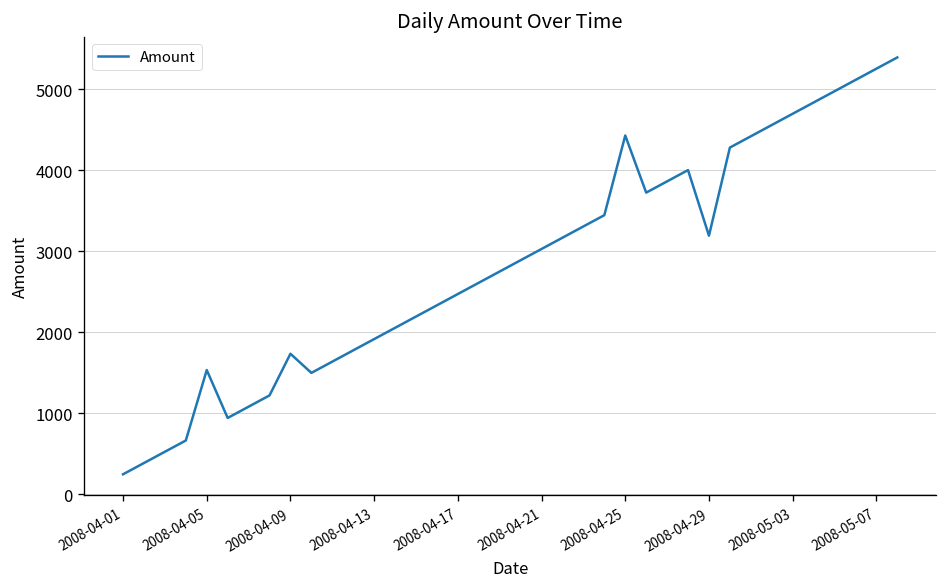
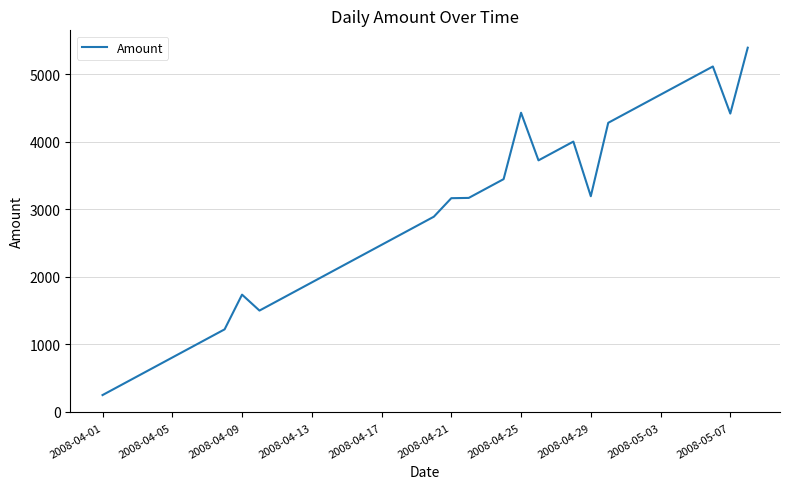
  {
    "2008-04-01": 200,
-   "2008-04-05": 1500,
+   "2008-04-05": 800,
    "2008-04-09": 1700,
    "2008-04-13": 1900,
    "2008-04-17": 2500,
-   "2008-04-21": 3000,
+   "2008-04-21": 3200,
    "2008-04-25": 4400,
    "2008-04-29": 3200,
    "2008-05-03": 4700,
-   "2008-05-07": 5300
+   "2008-05-07": 4400
  }
